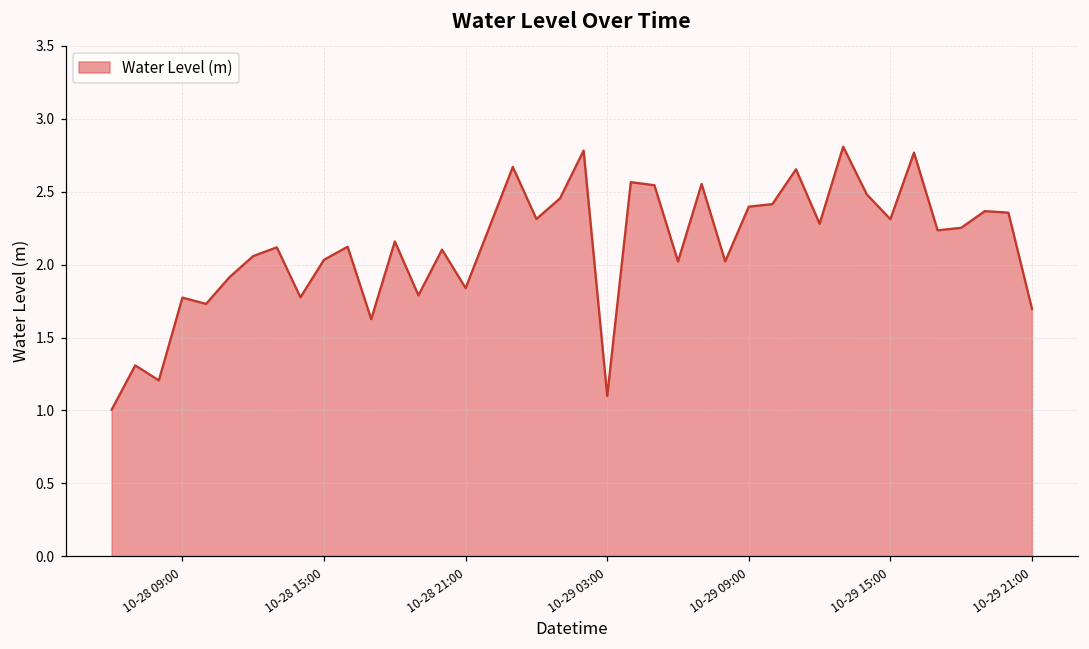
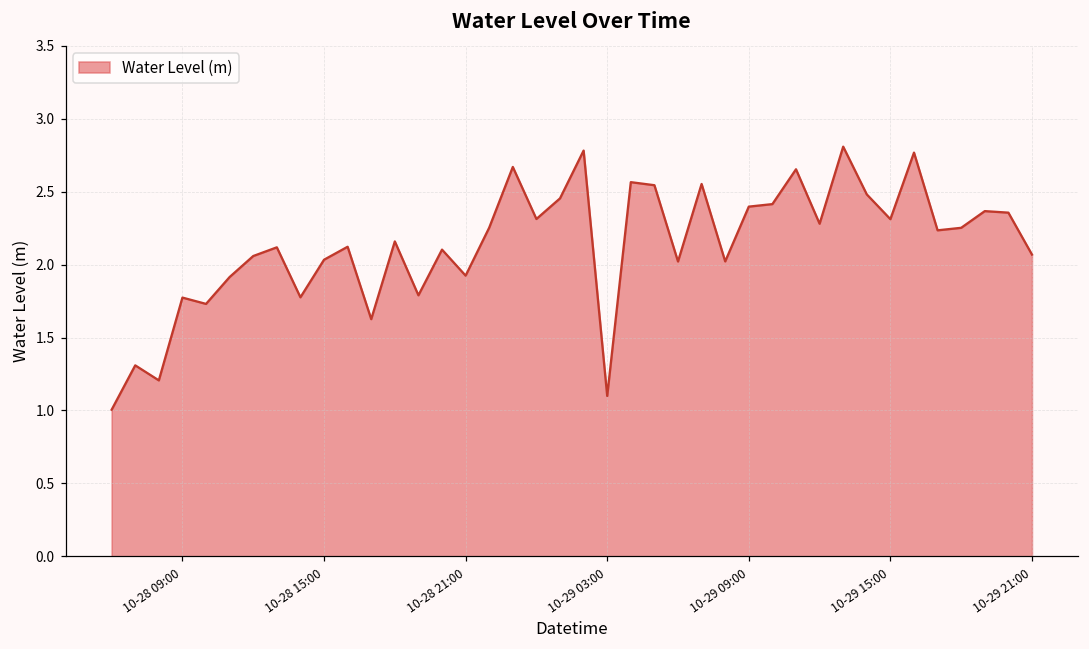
  {
    "10-28 09:00": 1.77,
    "10-28 15:00": 2.03,
-   "10-28 21:00": 1.84,
+   "10-28 21:00": 1.92,
    "10-29 03:00": 1.10,
    "10-29 09:00": 2.40,
    "10-29 15:00": 2.31,
-   "10-29 21:00": 1.70
+   "10-29 21:00": 2.07
  }
